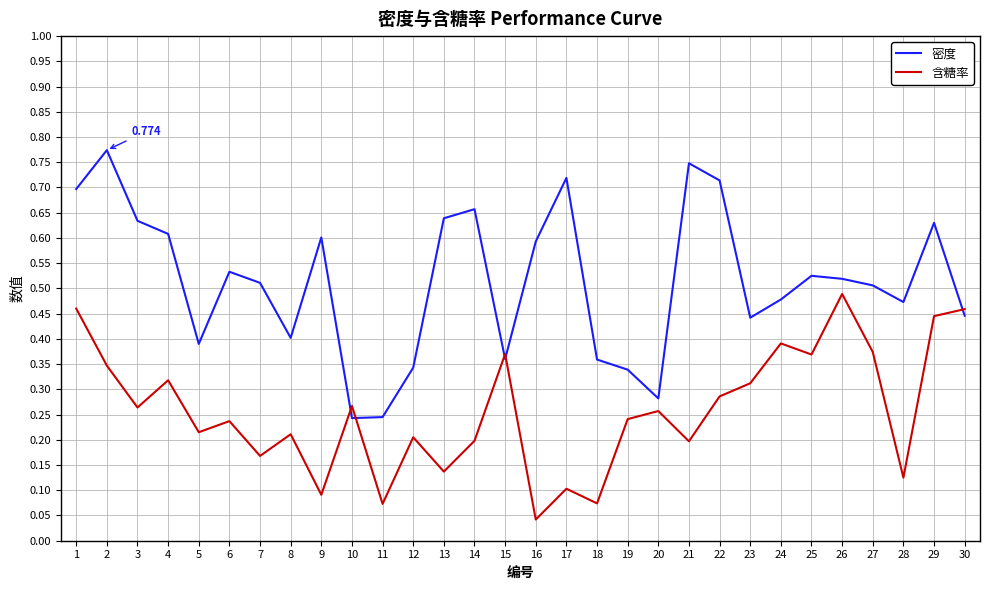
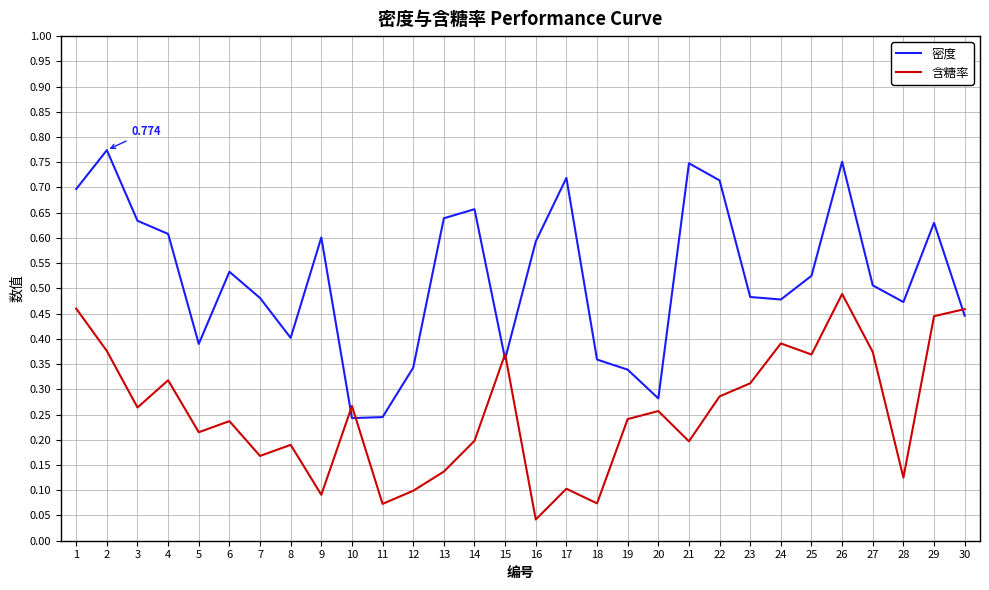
  {
    "密度": {
      "1": 0.70,
      "3": 0.63,
      "4": 0.61,
      "5": 0.39,
      "6": 0.53,
-     "7": 0.51,
+     "7": 0.48,
      "8": 0.40,
      "9": 0.60,
      "10": 0.24,
      "11": 0.25,
      "12": 0.34,
      "13": 0.64,
      "14": 0.66,
      "15": 0.36,
      "16": 0.59,
      "17": 0.72,
      "18": 0.36,
      "19": 0.34,
      "20": 0.28,
      "21": 0.75,
      "22": 0.71,
-     "23": 0.44,
+     "23": 0.48,
      "24": 0.48,
      "25": 0.53,
-     "26": 0.52,
+     "26": 0.75,
      "27": 0.51,
      "28": 0.47,
      "29": 0.63,
      "30": 0.45
    },
    "含糖率": {
      "1": 0.46,
-     "2": 0.35,
+     "2": 0.38,
      "3": 0.26,
      "4": 0.32,
      "5": 0.22,
      "6": 0.24,
      "7": 0.17,
-     "8": 0.21,
+     "8": 0.19,
      "9": 0.09,
      "10": 0.27,
      "11": 0.07,
-     "12": 0.21,
+     "12": 0.10,
      "13": 0.14,
      "14": 0.20,
      "15": 0.37,
      "16": 0.04,
      "17": 0.10,
      "18": 0.07,
      "19": 0.24,
      "20": 0.26,
      "21": 0.20,
      "22": 0.29,
      "23": 0.31,
      "24": 0.39,
      "25": 0.37,
      "26": 0.49,
      "27": 0.37,
      "28": 0.13,
      "29": 0.45,
      "30": 0.46
    }
  }
